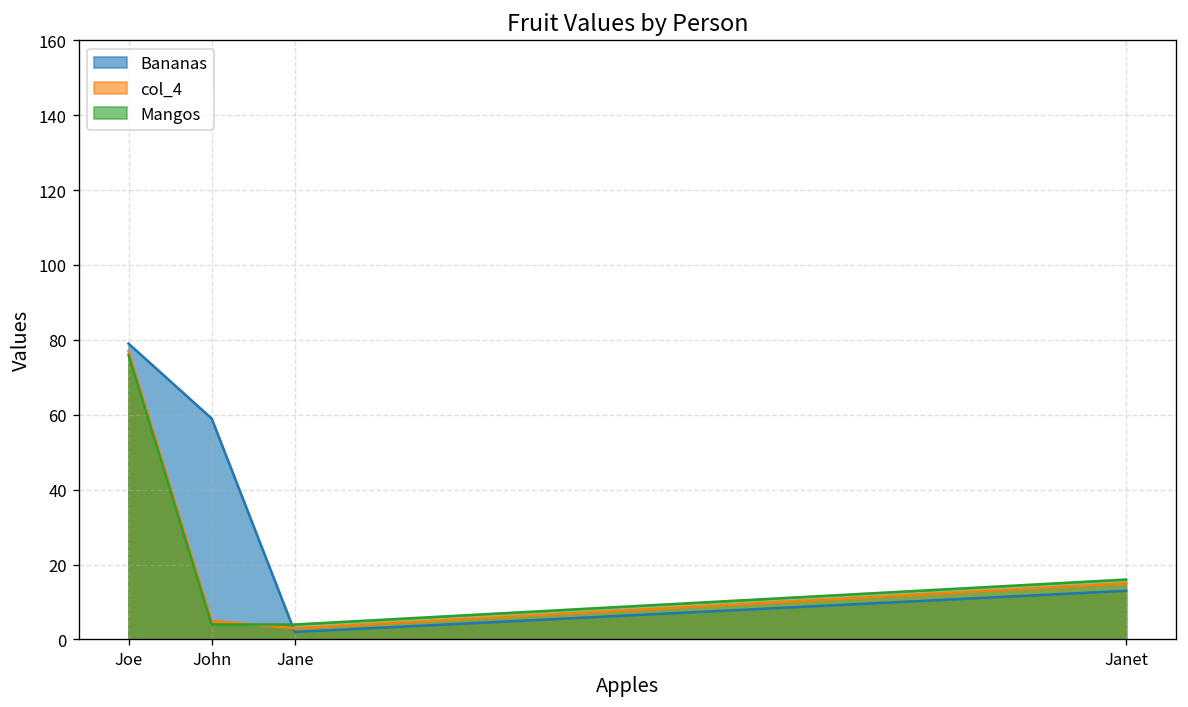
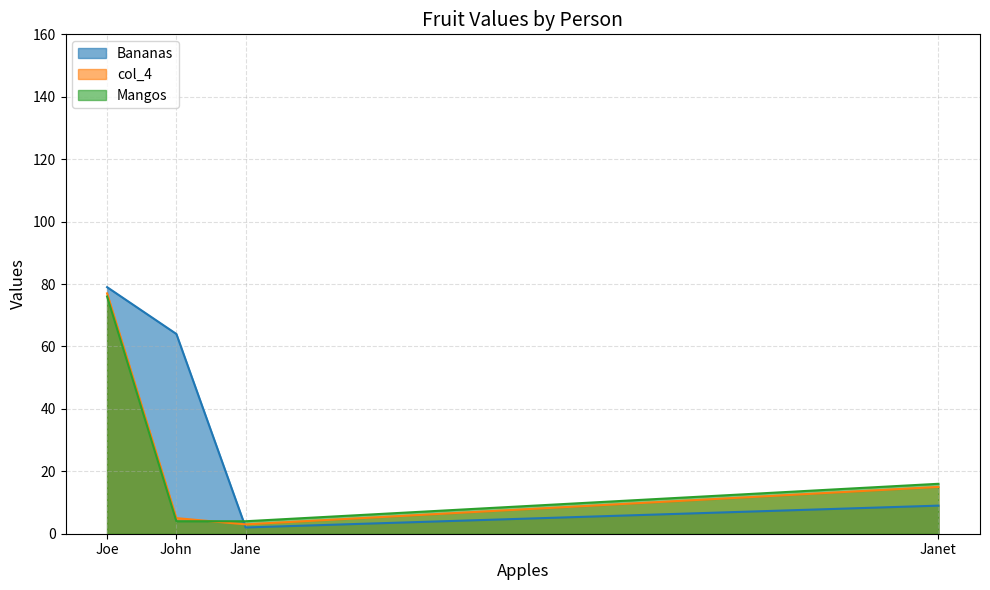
  {
    "Bananas": {
      "Joe": 79,
-     "John": 59,
+     "John": 64,
      "Jane": 2,
-     "Janet": 13
+     "Janet": 9
    },
    "col_4": {
      "Joe": 77,
      "John": 5,
      "Jane": 3,
      "Janet": 15
    },
    "Mangos": {
      "Joe": 76,
      "John": 4,
      "Jane": 4,
      "Janet": 16
    }
  }
